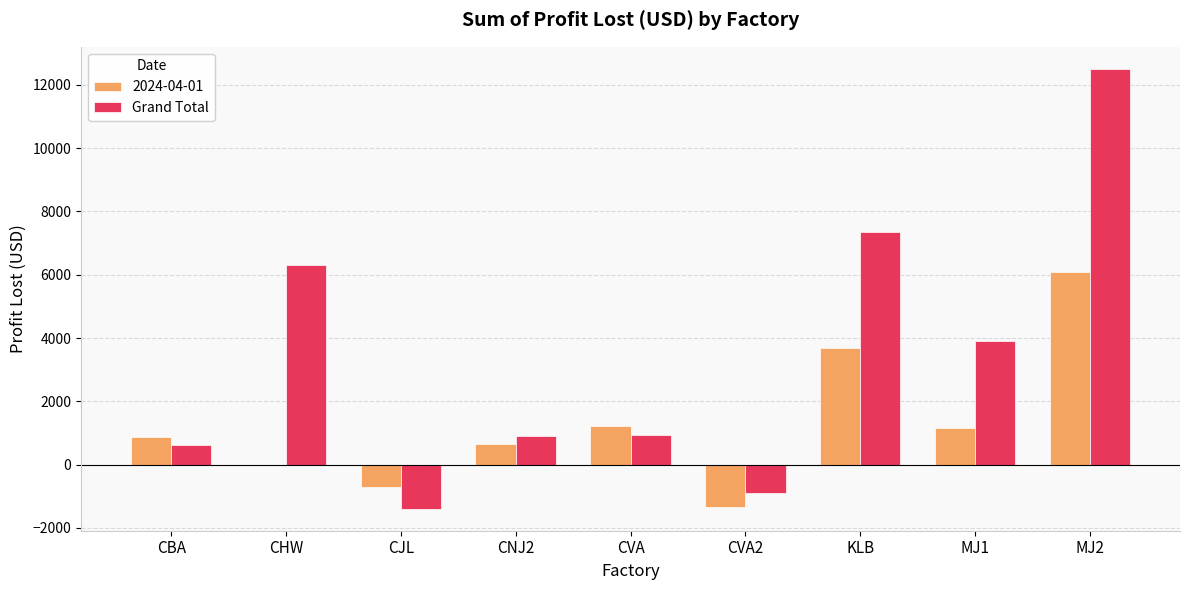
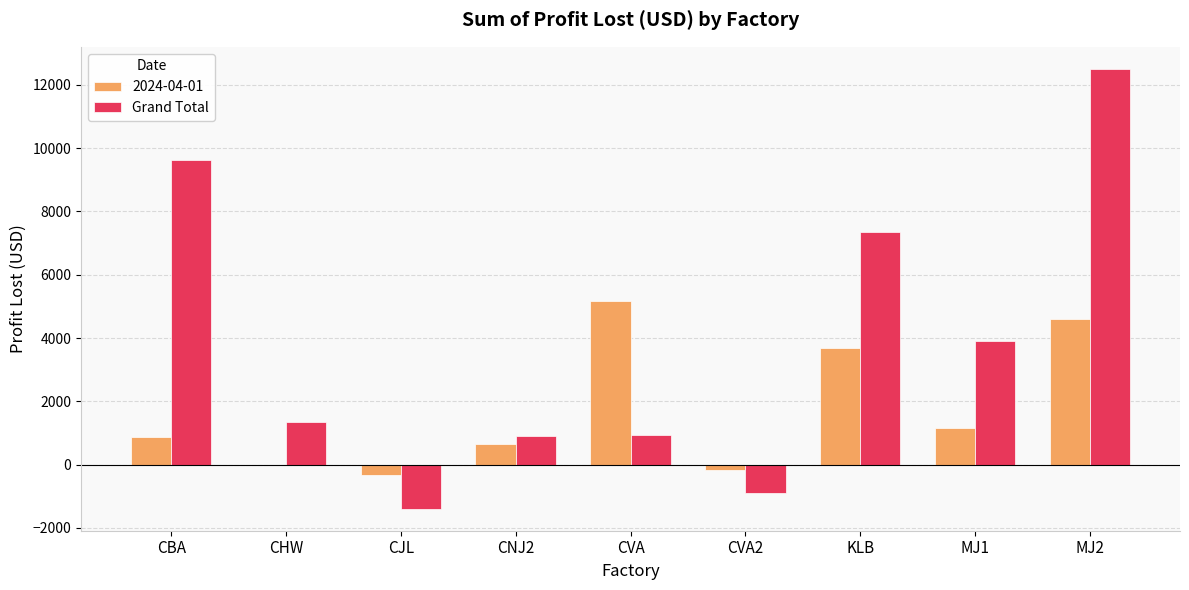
  {
    "2024-04-01": {
      "CBA": 900,
      "CHW": 0,
-     "CJL": -700,
+     "CJL": -300,
      "CNJ2": 700,
-     "CVA": 1200,
-     "CVA2": -1400,
+     "CVA": 5200,
+     "CVA2": -200,
      "KLB": 3700,
      "MJ1": 1200,
-     "MJ2": 6100
+     "MJ2": 4600
    },
    "Grand Total": {
-     "CBA": 600,
-     "CHW": 6300,
+     "CBA": 9600,
+     "CHW": 1300,
      "CJL": -1400,
      "CNJ2": 900,
      "CVA": 900,
      "CVA2": -900,
      "KLB": 7300,
      "MJ1": 3900,
      "MJ2": 12500
    }
  }
